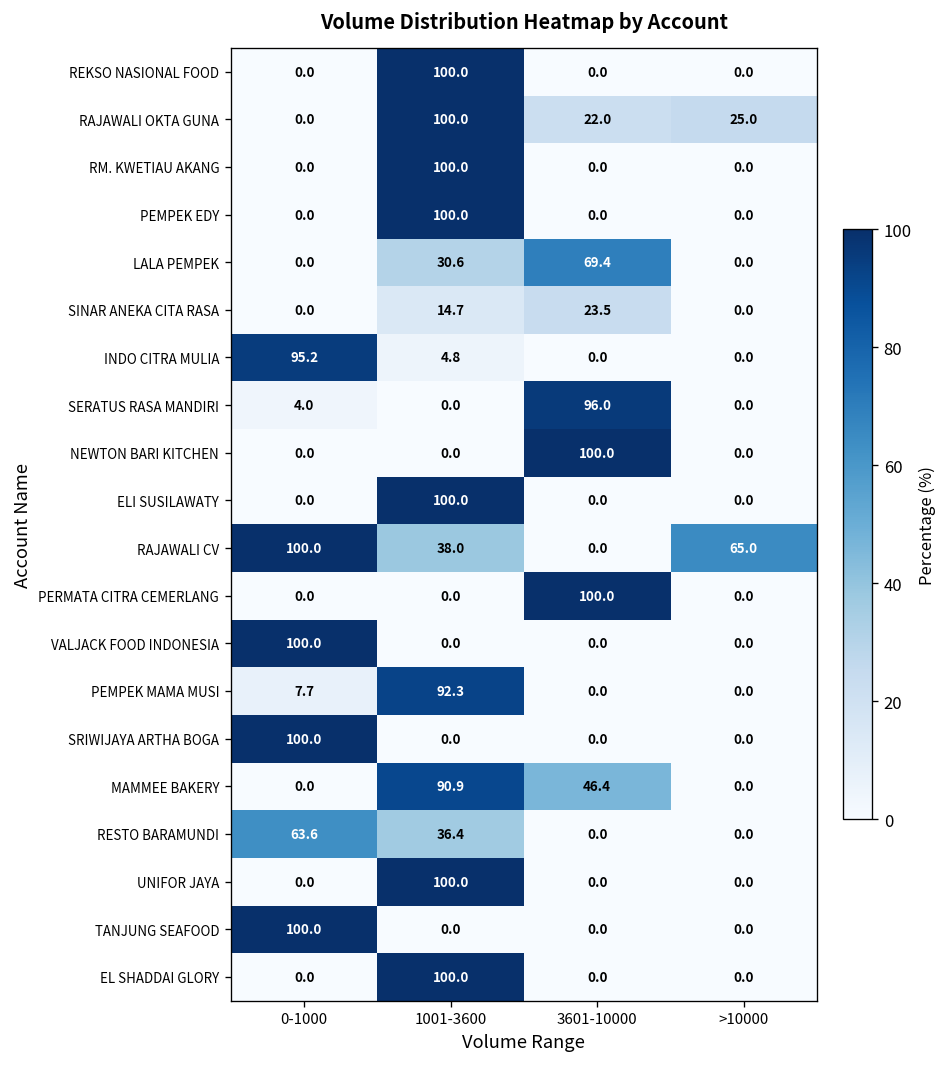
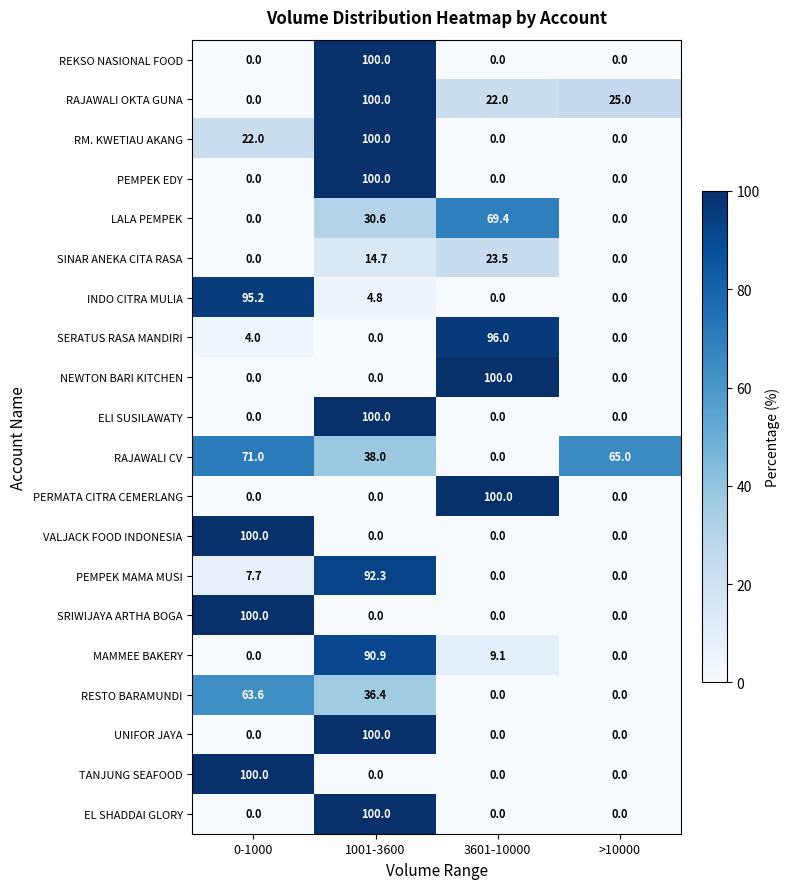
  {
    "REKSO NASIONAL FOOD": {
      "0-1000": 0.0,
      "1001-3600": 100.0,
      "3601-10000": 0.0,
      ">10000": 0.0
    },
    "RAJAWALI OKTA GUNA": {
      "0-1000": 0.0,
      "1001-3600": 100.0,
      "3601-10000": 22.0,
      ">10000": 25.0
    },
    "RM. KWETIAU AKANG": {
-     "0-1000": 0.0,
+     "0-1000": 22.0,
      "1001-3600": 100.0,
      "3601-10000": 0.0,
      ">10000": 0.0
    },
    "PEMPEK EDY": {
      "0-1000": 0.0,
      "1001-3600": 100.0,
      "3601-10000": 0.0,
      ">10000": 0.0
    },
    "LALA PEMPEK": {
      "0-1000": 0.0,
      "1001-3600": 30.6,
      "3601-10000": 69.4,
      ">10000": 0.0
    },
    "SINAR ANEKA CITA RASA": {
      "0-1000": 0.0,
      "1001-3600": 14.7,
      "3601-10000": 23.5,
      ">10000": 0.0
    },
    "INDO CITRA MULIA": {
      "0-1000": 95.2,
      "1001-3600": 4.8,
      "3601-10000": 0.0,
      ">10000": 0.0
    },
    "SERATUS RASA MANDIRI": {
      "0-1000": 4.0,
      "1001-3600": 0.0,
      "3601-10000": 96.0,
      ">10000": 0.0
    },
    "NEWTON BARI KITCHEN": {
      "0-1000": 0.0,
      "1001-3600": 0.0,
      "3601-10000": 100.0,
      ">10000": 0.0
    },
    "ELI SUSILAWATY": {
      "0-1000": 0.0,
      "1001-3600": 100.0,
      "3601-10000": 0.0,
      ">10000": 0.0
    },
    "RAJAWALI CV": {
-     "0-1000": 100.0,
+     "0-1000": 71.0,
      "1001-3600": 38.0,
      "3601-10000": 0.0,
      ">10000": 65.0
    },
    "PERMATA CITRA CEMERLANG": {
      "0-1000": 0.0,
      "1001-3600": 0.0,
      "3601-10000": 100.0,
      ">10000": 0.0
    },
    "VALJACK FOOD INDONESIA": {
      "0-1000": 100.0,
      "1001-3600": 0.0,
      "3601-10000": 0.0,
      ">10000": 0.0
    },
    "PEMPEK MAMA MUSI": {
      "0-1000": 7.7,
      "1001-3600": 92.3,
      "3601-10000": 0.0,
      ">10000": 0.0
    },
    "SRIWIJAYA ARTHA BOGA": {
      "0-1000": 100.0,
      "1001-3600": 0.0,
      "3601-10000": 0.0,
      ">10000": 0.0
    },
    "MAMMEE BAKERY": {
      "0-1000": 0.0,
      "1001-3600": 90.9,
-     "3601-10000": 46.4,
+     "3601-10000": 9.1,
      ">10000": 0.0
    },
    "RESTO BARAMUNDI": {
      "0-1000": 63.6,
      "1001-3600": 36.4,
      "3601-10000": 0.0,
      ">10000": 0.0
    },
    "UNIFOR JAYA": {
      "0-1000": 0.0,
      "1001-3600": 100.0,
      "3601-10000": 0.0,
      ">10000": 0.0
    },
    "TANJUNG SEAFOOD": {
      "0-1000": 100.0,
      "1001-3600": 0.0,
      "3601-10000": 0.0,
      ">10000": 0.0
    },
    "EL SHADDAI GLORY": {
      "0-1000": 0.0,
      "1001-3600": 100.0,
      "3601-10000": 0.0,
      ">10000": 0.0
    }
  }
